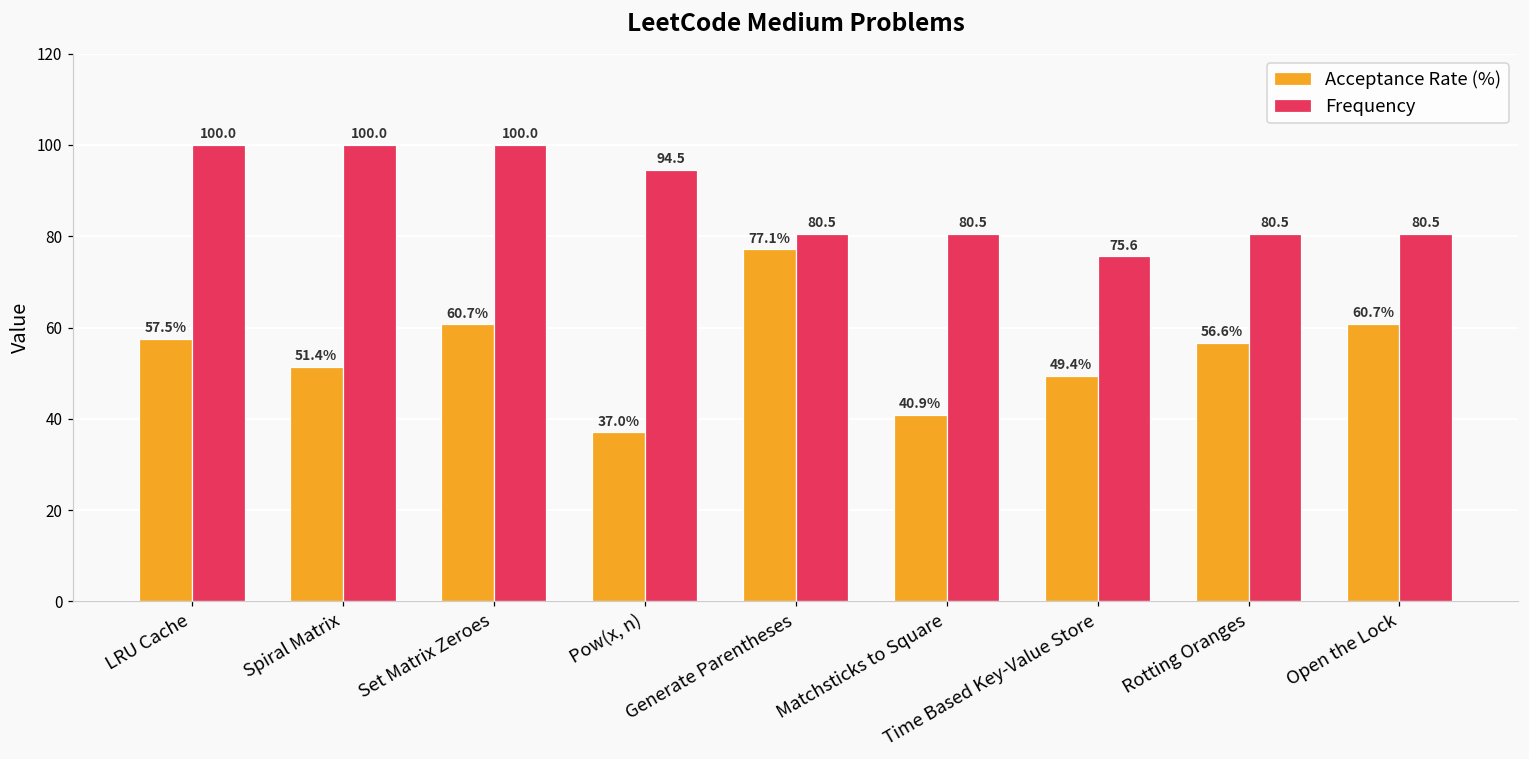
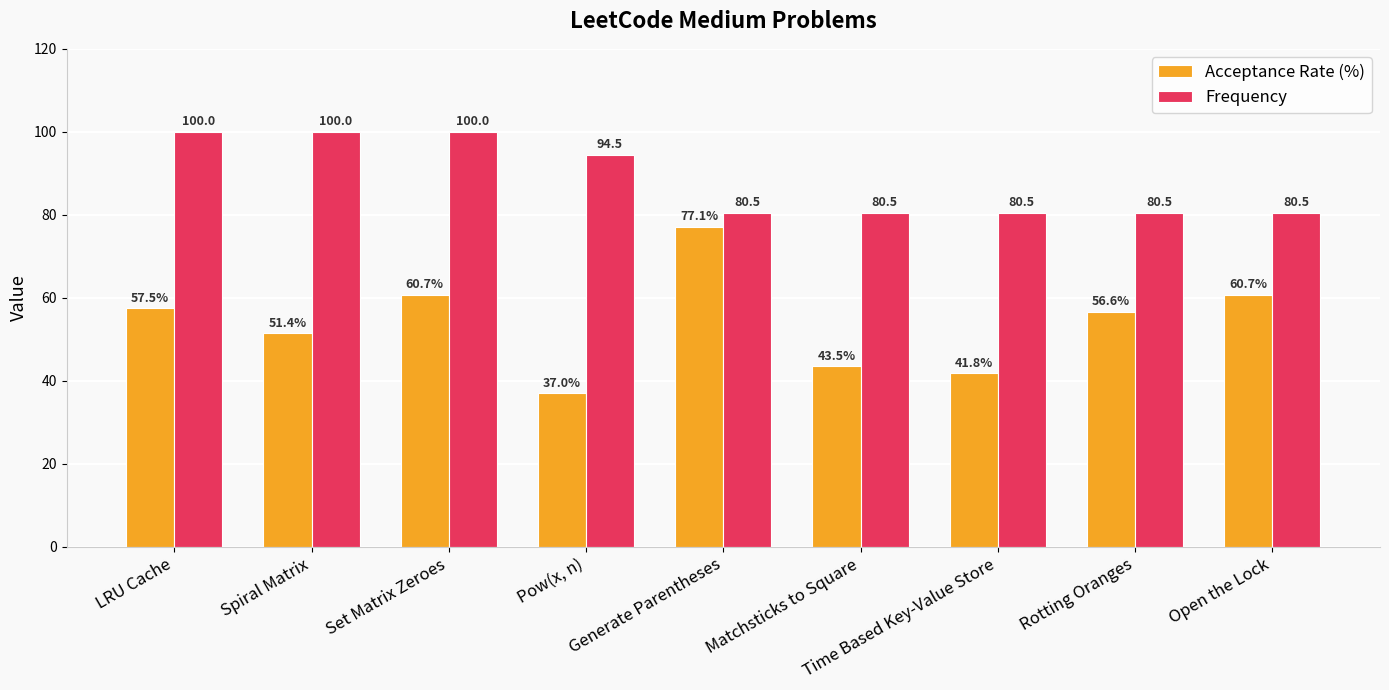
  {
    "Acceptance Rate (%)": {
      "LRU Cache": "57.5%",
      "Spiral Matrix": "51.4%",
      "Set Matrix Zeroes": "60.7%",
      "Pow(x, n)": "37.0%",
      "Generate Parentheses": "77.1%",
-     "Matchsticks to Square": "40.9%",
-     "Time Based Key-Value Store": "49.4%",
+     "Matchsticks to Square": "43.5%",
+     "Time Based Key-Value Store": "41.8%",
      "Rotting Oranges": "56.6%",
      "Open the Lock": "60.7%"
    },
    "Frequency": {
      "LRU Cache": "100.0",
      "Spiral Matrix": "100.0",
      "Set Matrix Zeroes": "100.0",
      "Pow(x, n)": "94.5",
      "Generate Parentheses": "80.5",
      "Matchsticks to Square": "80.5",
-     "Time Based Key-Value Store": "75.6",
+     "Time Based Key-Value Store": "80.5",
      "Rotting Oranges": "80.5",
      "Open the Lock": "80.5"
    }
  }
